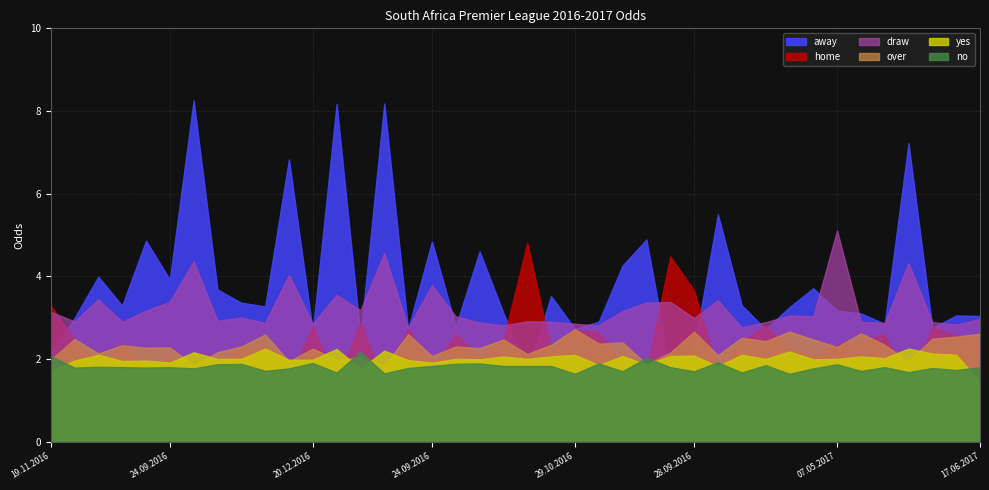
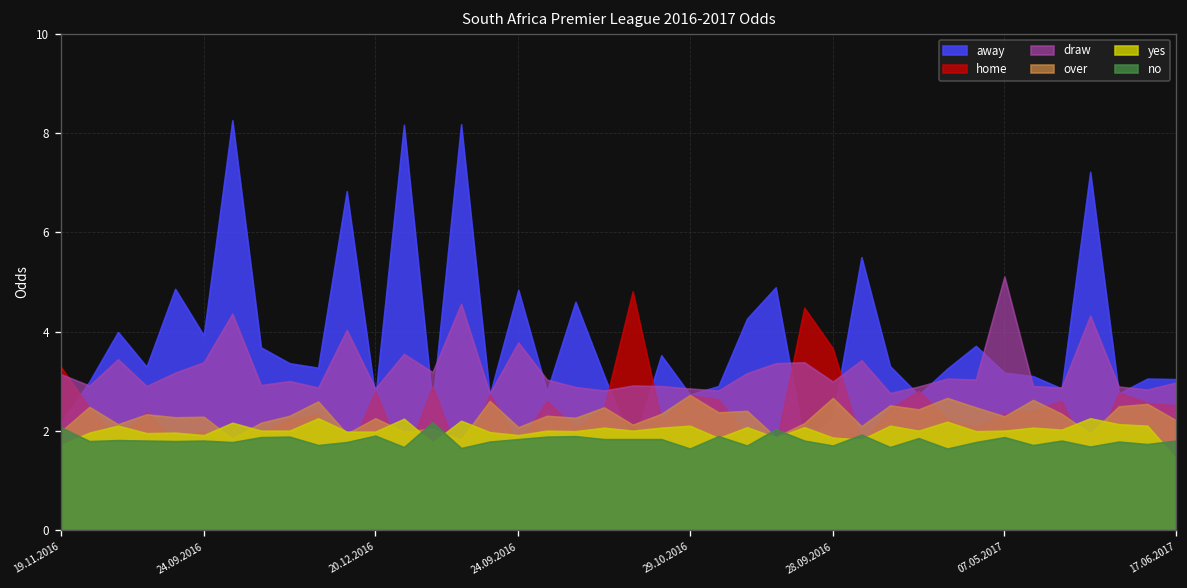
  {
    "away": {
      "20.12.2016": 2.7,
      "28.09.2016": 2.3,
      "07.05.2017": 3.2,
      "17.06.2017": 3.0
    },
    "home": {
      "28.09.2016": 3.7,
      "17.06.2017": 2.5
    },
    "draw": {
      "29.10.2016": 2.9,
      "28.09.2016": 3.0,
      "07.05.2017": 5.1,
      "17.06.2017": 3.0
    },
    "over": {
      "20.12.2016": 2.3,
      "28.09.2016": 2.7,
-     "17.06.2017": 2.6
+     "17.06.2017": 2.2
    },
    "yes": {
      "20.12.2016": 2.0,
      "29.10.2016": 2.1,
-     "28.09.2016": 2.1,
+     "28.09.2016": 1.9,
      "07.05.2017": 2.0,
      "17.06.2017": 1.4
    },
    "no": {
      "20.12.2016": 1.9,
      "29.10.2016": 1.6,
      "28.09.2016": 1.7,
      "07.05.2017": 1.9,
      "17.06.2017": 1.8
    }
  }
